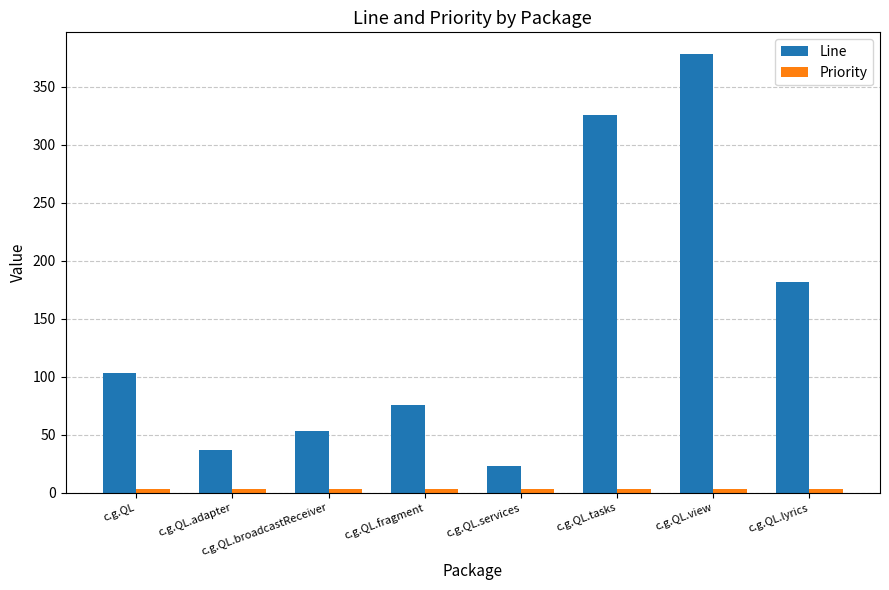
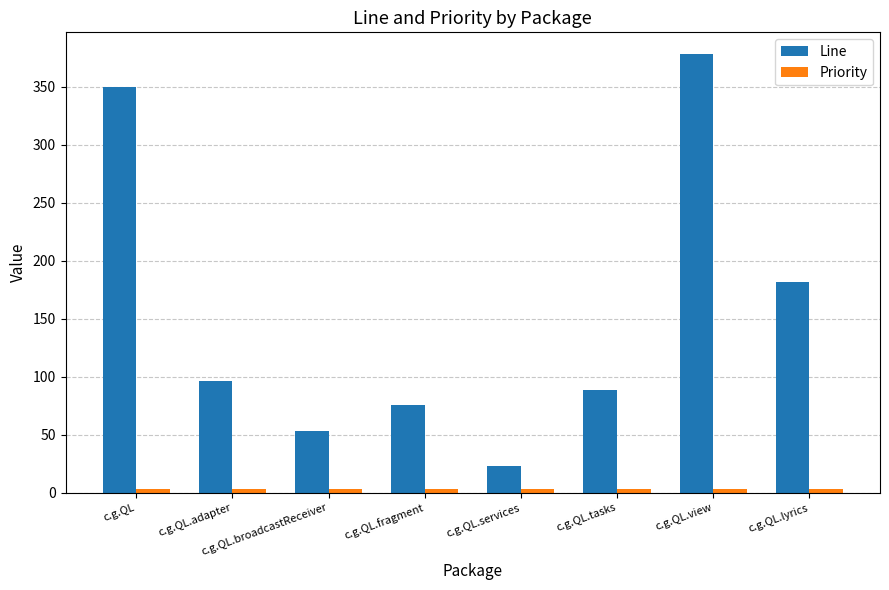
  {
    "Line": {
-     "c.g.QL": 103,
-     "c.g.QL.adapter": 37,
+     "c.g.QL": 350,
+     "c.g.QL.adapter": 96,
      "c.g.QL.broadcastReceiver": 53,
      "c.g.QL.fragment": 76,
      "c.g.QL.services": 23,
-     "c.g.QL.tasks": 326,
+     "c.g.QL.tasks": 89,
      "c.g.QL.view": 378,
      "c.g.QL.lyrics": 182
    },
    "Priority": {
      "c.g.QL": 3,
      "c.g.QL.adapter": 3,
      "c.g.QL.broadcastReceiver": 3,
      "c.g.QL.fragment": 3,
      "c.g.QL.services": 3,
      "c.g.QL.tasks": 3,
      "c.g.QL.view": 3,
      "c.g.QL.lyrics": 3
    }
  }
